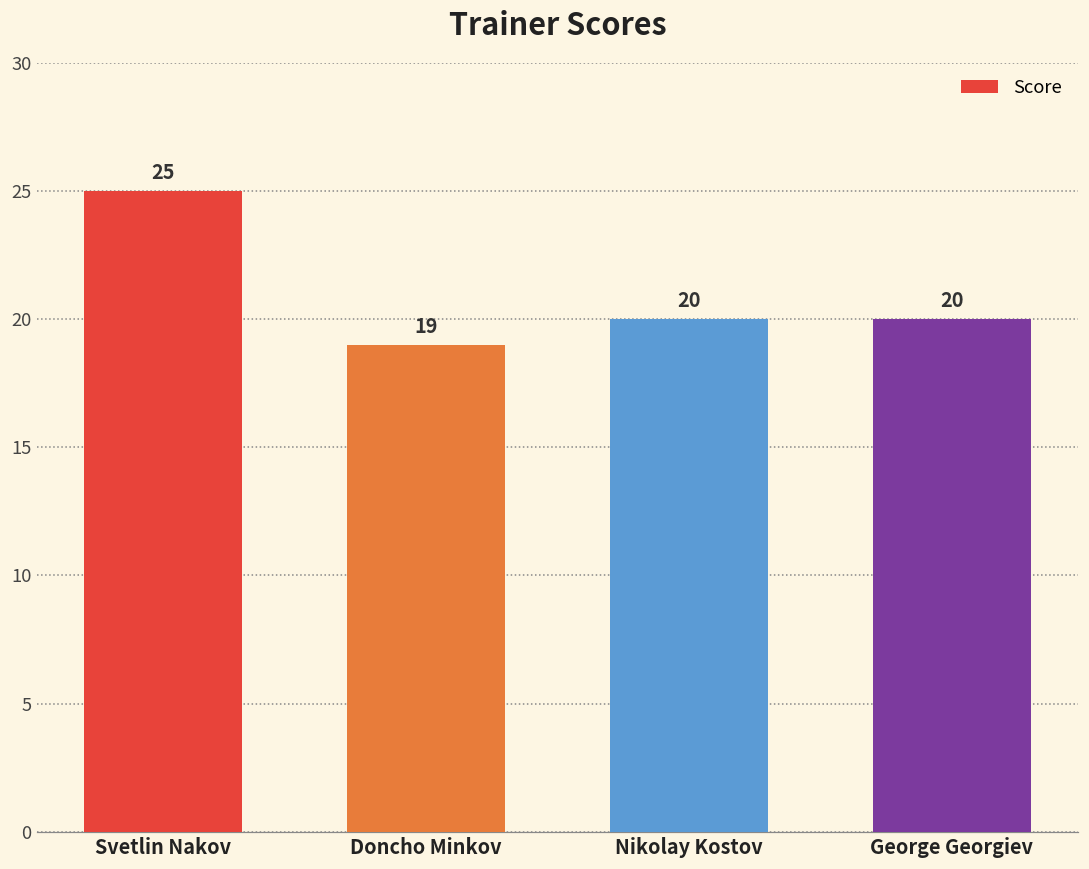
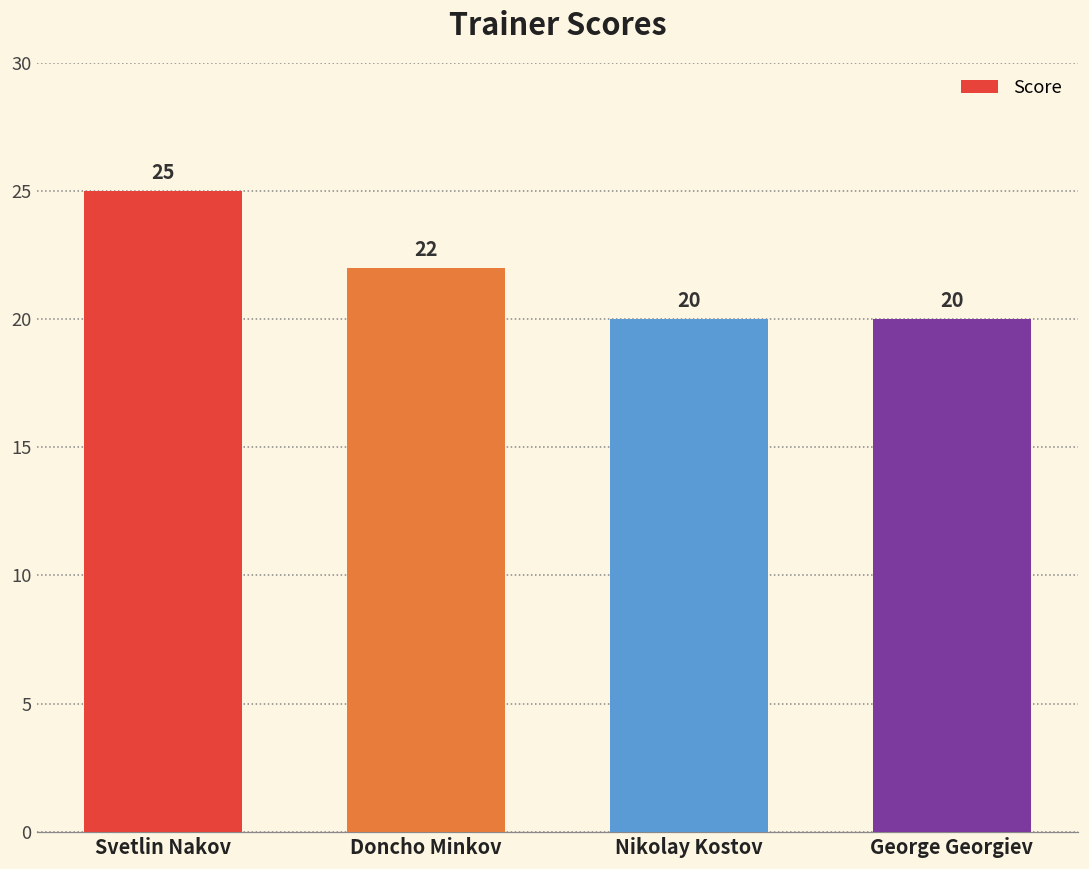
  {
    "Svetlin Nakov": 25,
-   "Doncho Minkov": 19,
+   "Doncho Minkov": 22,
    "Nikolay Kostov": 20,
    "George Georgiev": 20
  }
